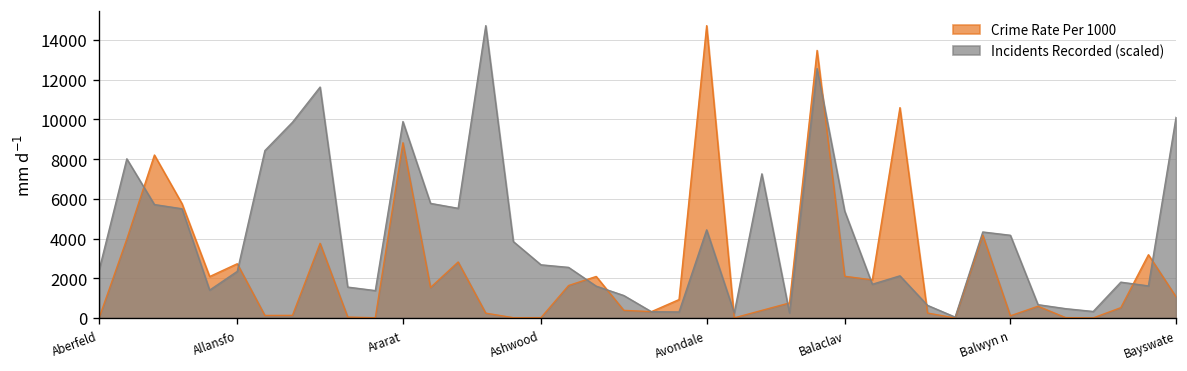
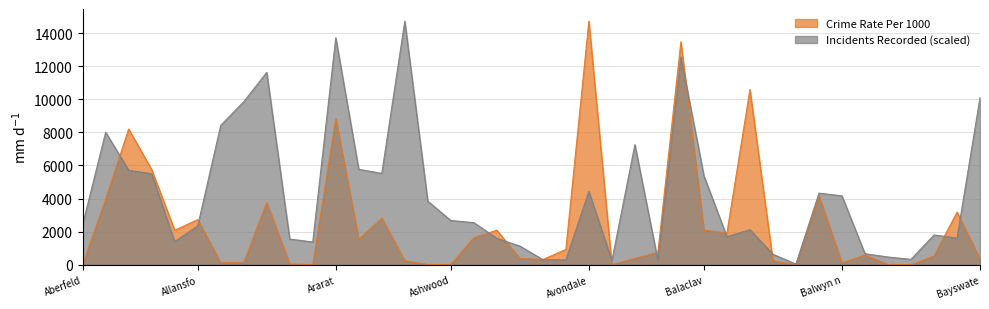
  {
    "Crime Rate Per 1000": {
      "Aberfeld": 0,
      "Allansfo": 2700,
      "Ararat": 8800,
      "Ashwood": 0,
      "Avondale": 14700,
      "Balaclav": 2100,
      "Balwyn n": 100,
-     "Bayswate": 1100
+     "Bayswate": 300
    },
    "Incidents Recorded (scaled)": {
      "Aberfeld": 2400,
      "Allansfo": 2300,
-     "Ararat": 9900,
+     "Ararat": 13700,
      "Ashwood": 2700,
      "Avondale": 4400,
      "Balaclav": 5400,
      "Balwyn n": 4200,
      "Bayswate": 10100
    }
  }
